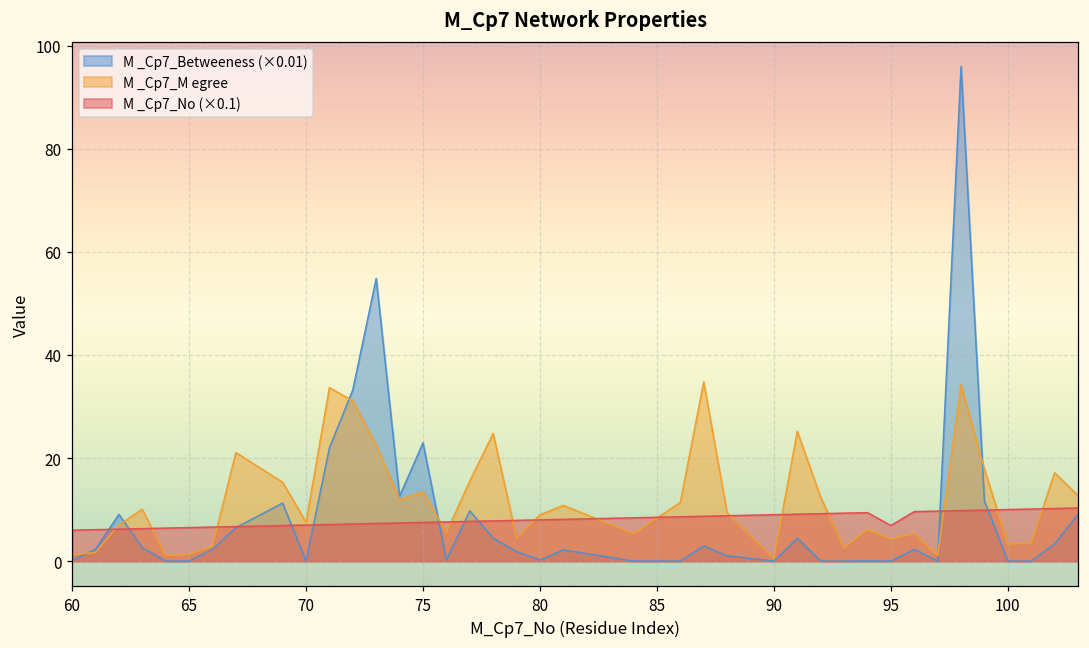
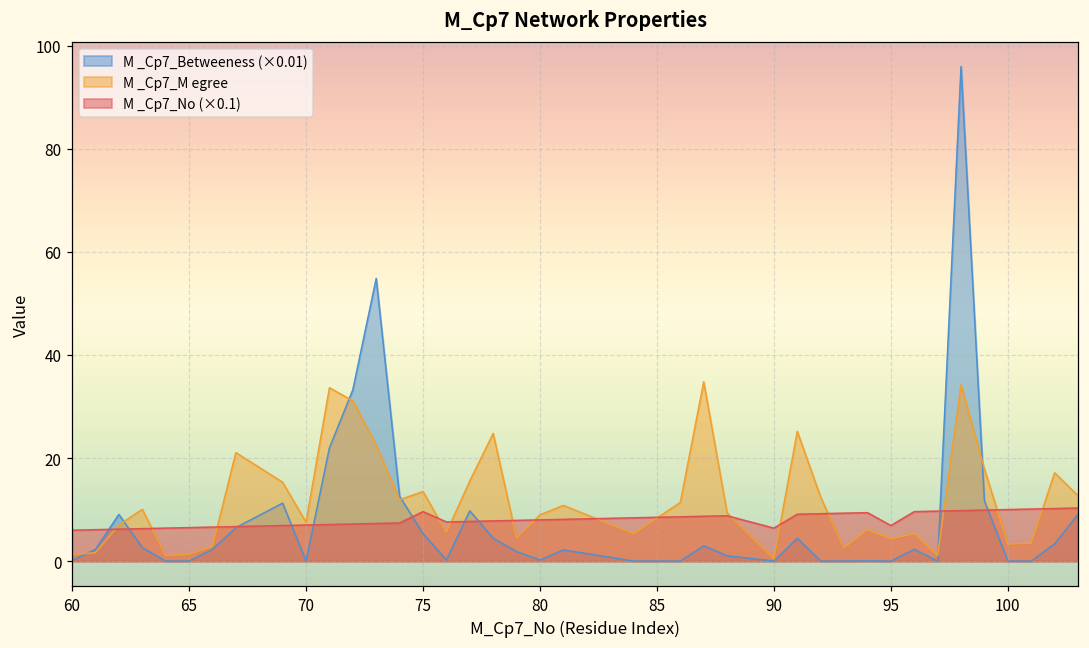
  {
    "M _Cp7_Betweeness (×0.01)": {
      "60": 0,
      "65": 0,
      "70": 0,
-     "75": 23,
+     "75": 5,
      "80": 0,
      "95": 0,
      "100": 0
    },
    "M _Cp7_M egree": {
      "60": 1,
      "65": 1,
      "75": 14,
      "80": 9,
      "95": 4,
      "100": 3
    },
    "M _Cp7_No (×0.1)": {
      "60": 6,
      "65": 7,
-     "75": 8,
+     "75": 10,
      "80": 8,
-     "90": 9,
+     "90": 6,
      "95": 7,
      "100": 10
    }
  }
